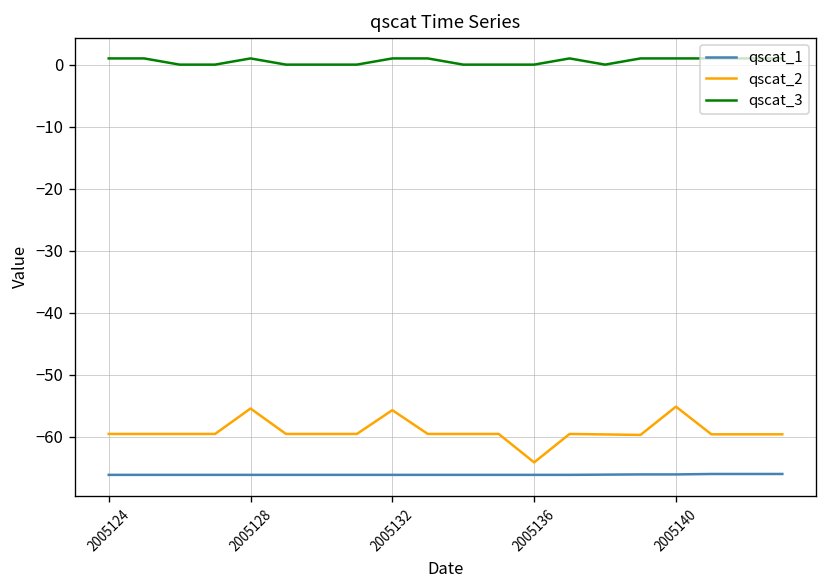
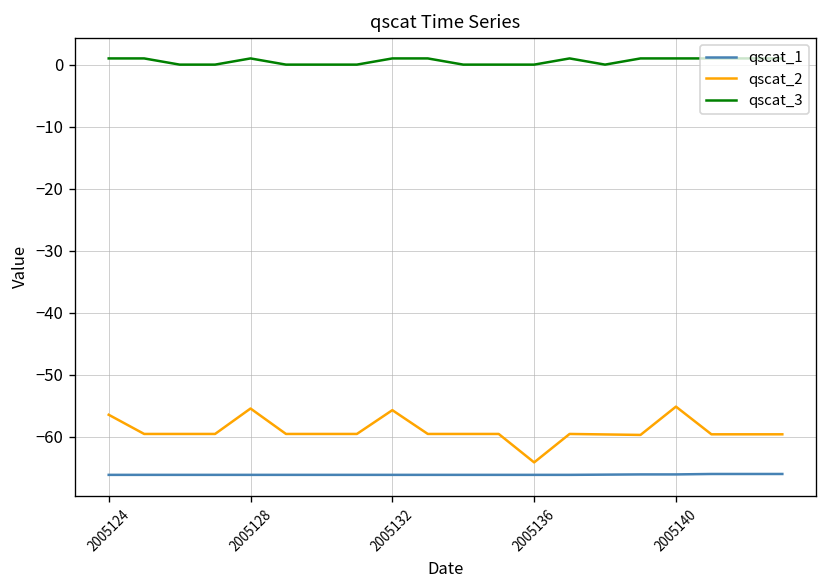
  {
    "qscat_1": {
      "2005124": -66,
      "2005128": -66,
      "2005132": -66,
      "2005136": -66,
      "2005140": -66
    },
    "qscat_2": {
-     "2005124": -60,
+     "2005124": -56,
      "2005128": -55,
      "2005132": -56,
      "2005136": -64,
      "2005140": -55
    },
    "qscat_3": {
      "2005124": 1,
      "2005128": 1,
      "2005132": 1,
      "2005136": 0,
      "2005140": 1
    }
  }
